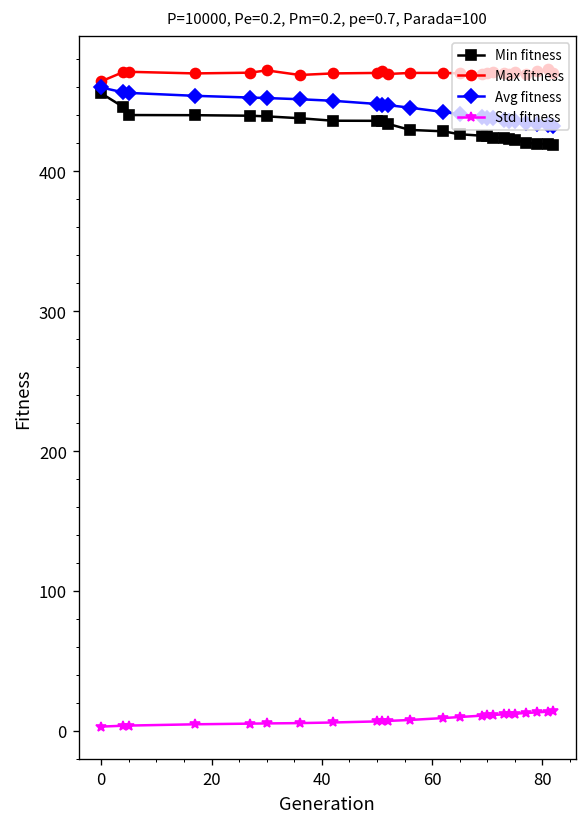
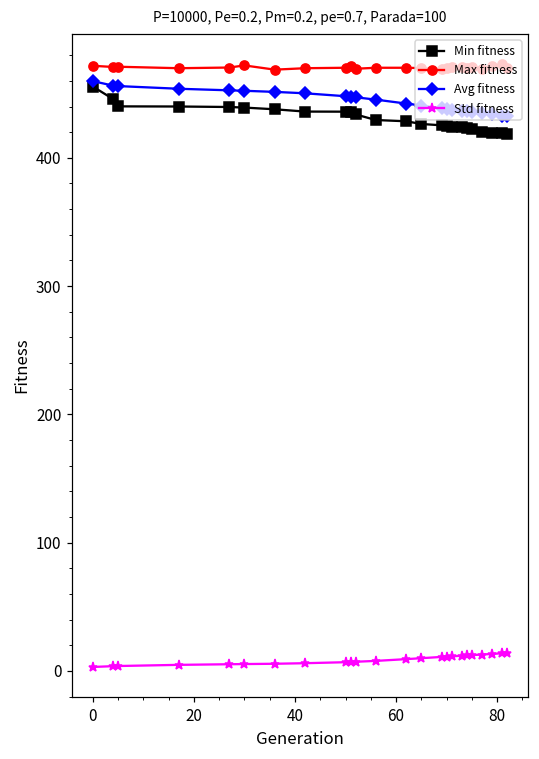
  {
    "Min fitness": {
      "0": 456
    },
    "Max fitness": {
-     "0": 464
+     "0": 472
    },
    "Avg fitness": {
      "0": 460
    },
    "Std fitness": {
      "0": 3
    }
  }
